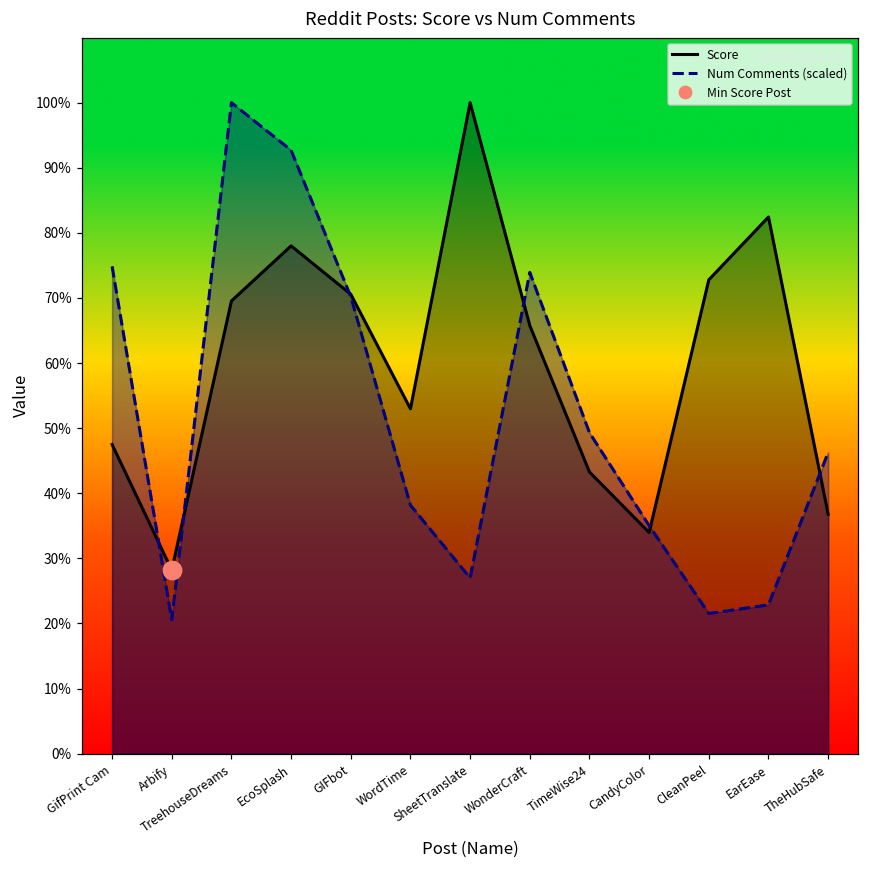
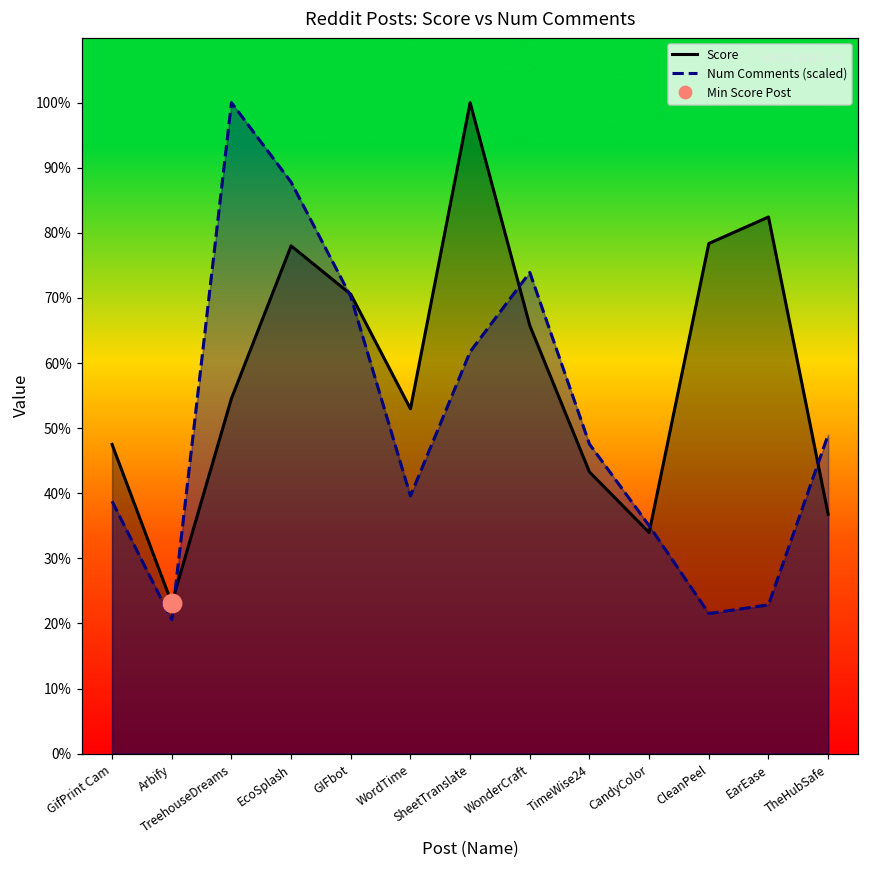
  {
    "Score": {
      "GifPrint Cam": "47%",
-     "Arbify": "28%",
-     "TreehouseDreams": "70%",
+     "Arbify": "23%",
+     "TreehouseDreams": "55%",
      "EcoSplash": "78%",
      "WordTime": "53%",
      "SheetTranslate": "100%",
      "WonderCraft": "66%",
      "TimeWise24": "43%",
      "CandyColor": "34%",
-     "CleanPeel": "73%",
+     "CleanPeel": "78%",
      "EarEase": "82%",
      "TheHubSafe": "37%"
    },
    "Num Comments (scaled)": {
-     "GifPrint Cam": "75%",
+     "GifPrint Cam": "39%",
      "Arbify": "21%",
      "TreehouseDreams": "100%",
-     "EcoSplash": "93%",
-     "WordTime": "38%",
-     "SheetTranslate": "27%",
+     "EcoSplash": "88%",
+     "WordTime": "40%",
+     "SheetTranslate": "62%",
      "WonderCraft": "74%",
-     "TimeWise24": "49%",
+     "TimeWise24": "48%",
      "CandyColor": "35%",
      "CleanPeel": "22%",
      "EarEase": "23%",
-     "TheHubSafe": "46%"
+     "TheHubSafe": "49%"
    }
  }
